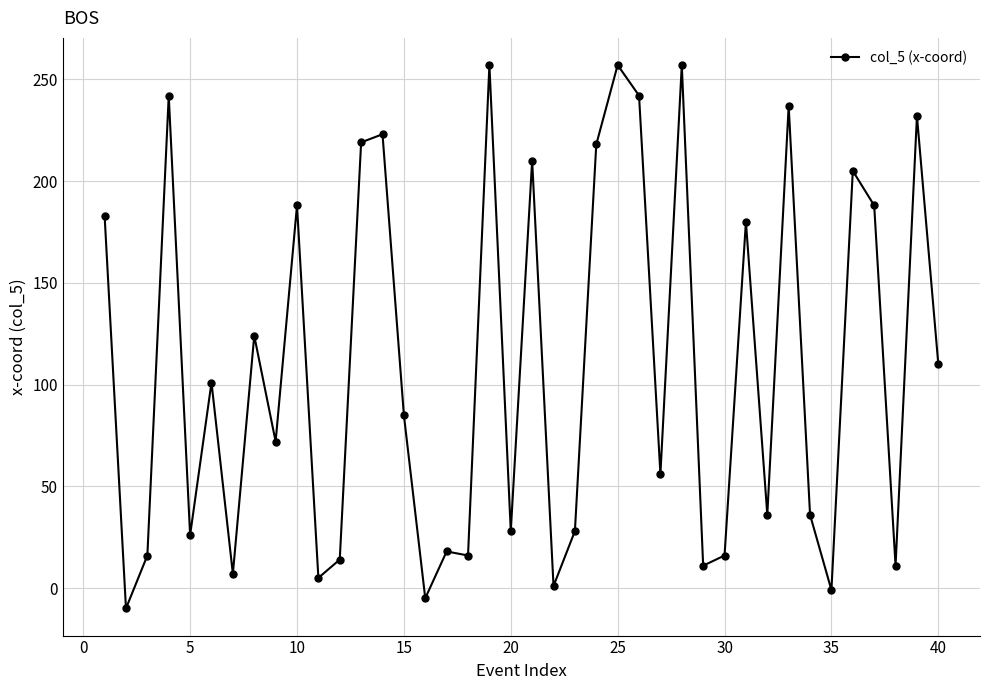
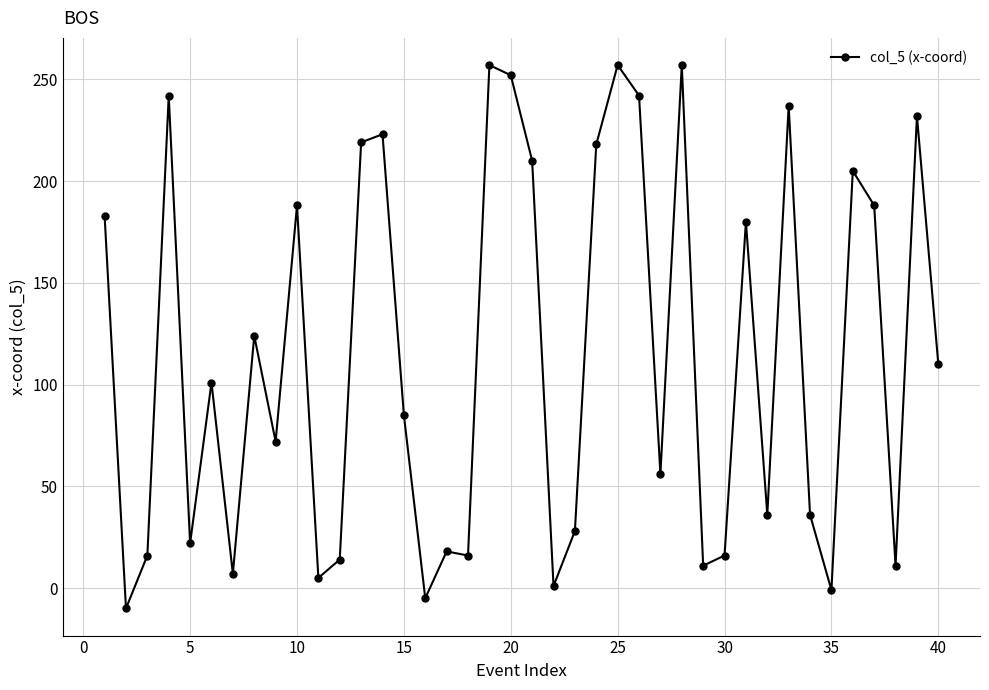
  {
-   "5": 26,
+   "5": 22,
    "10": 188,
    "15": 85,
-   "20": 28,
+   "20": 252,
    "25": 257,
    "30": 16,
    "35": -1,
    "40": 110
  }
